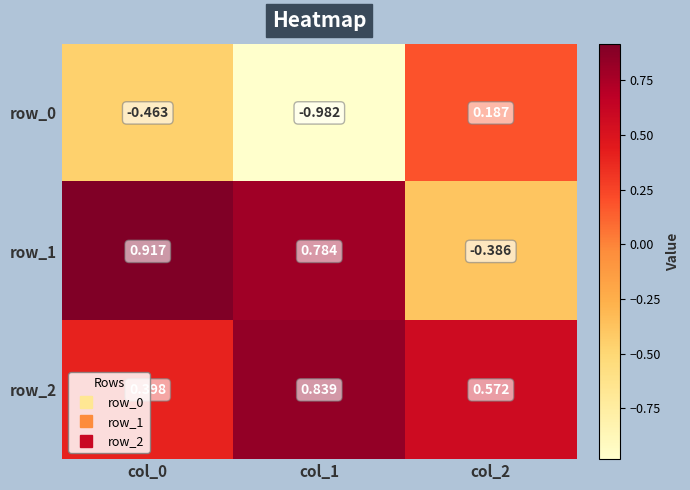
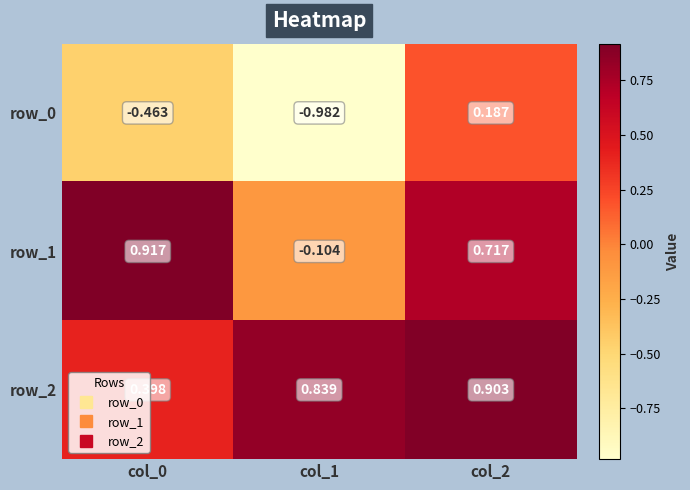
  {
    "row_1": {
-     "col_1": 0.784,
-     "col_2": -0.386
+     "col_1": -0.104,
+     "col_2": 0.717
    },
    "row_2": {
-     "col_2": 0.572
+     "col_2": 0.903
    }
  }
